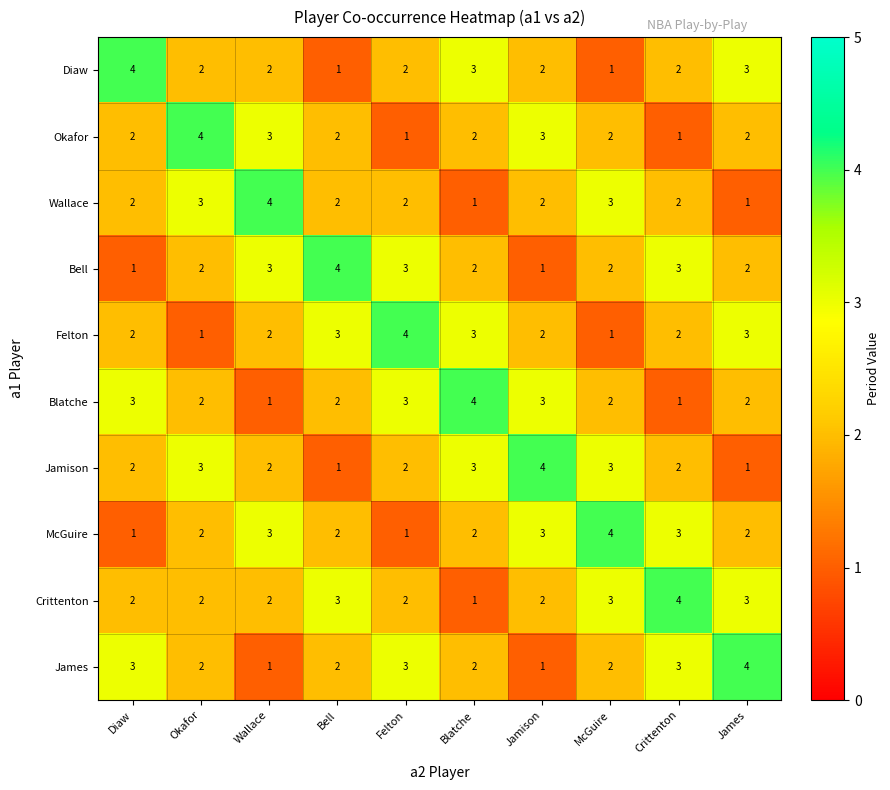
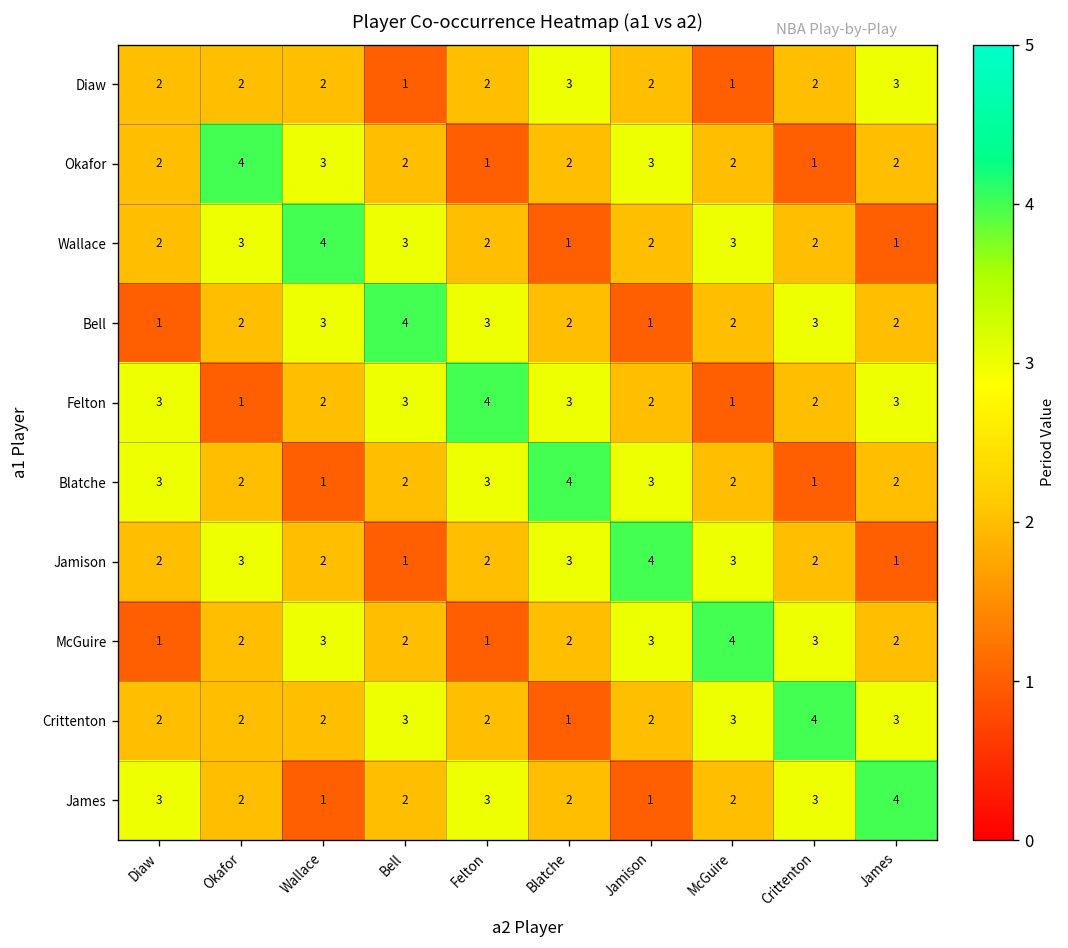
  {
    "Diaw": {
-     "Diaw": 4,
+     "Diaw": 2,
      "Okafor": 2,
      "Wallace": 2,
      "Bell": 1,
      "Felton": 2,
      "Blatche": 3,
      "Jamison": 2,
      "McGuire": 1,
      "Crittenton": 2,
      "James": 3
    },
    "Okafor": {
      "Diaw": 2,
      "Okafor": 4,
      "Wallace": 3,
      "Bell": 2,
      "Felton": 1,
      "Blatche": 2,
      "Jamison": 3,
      "McGuire": 2,
      "Crittenton": 1,
      "James": 2
    },
    "Wallace": {
      "Diaw": 2,
      "Okafor": 3,
      "Wallace": 4,
-     "Bell": 2,
+     "Bell": 3,
      "Felton": 2,
      "Blatche": 1,
      "Jamison": 2,
      "McGuire": 3,
      "Crittenton": 2,
      "James": 1
    },
    "Bell": {
      "Diaw": 1,
      "Okafor": 2,
      "Wallace": 3,
      "Bell": 4,
      "Felton": 3,
      "Blatche": 2,
      "Jamison": 1,
      "McGuire": 2,
      "Crittenton": 3,
      "James": 2
    },
    "Felton": {
-     "Diaw": 2,
+     "Diaw": 3,
      "Okafor": 1,
      "Wallace": 2,
      "Bell": 3,
      "Felton": 4,
      "Blatche": 3,
      "Jamison": 2,
      "McGuire": 1,
      "Crittenton": 2,
      "James": 3
    },
    "Blatche": {
      "Diaw": 3,
      "Okafor": 2,
      "Wallace": 1,
      "Bell": 2,
      "Felton": 3,
      "Blatche": 4,
      "Jamison": 3,
      "McGuire": 2,
      "Crittenton": 1,
      "James": 2
    },
    "Jamison": {
      "Diaw": 2,
      "Okafor": 3,
      "Wallace": 2,
      "Bell": 1,
      "Felton": 2,
      "Blatche": 3,
      "Jamison": 4,
      "McGuire": 3,
      "Crittenton": 2,
      "James": 1
    },
    "McGuire": {
      "Diaw": 1,
      "Okafor": 2,
      "Wallace": 3,
      "Bell": 2,
      "Felton": 1,
      "Blatche": 2,
      "Jamison": 3,
      "McGuire": 4,
      "Crittenton": 3,
      "James": 2
    },
    "Crittenton": {
      "Diaw": 2,
      "Okafor": 2,
      "Wallace": 2,
      "Bell": 3,
      "Felton": 2,
      "Blatche": 1,
      "Jamison": 2,
      "McGuire": 3,
      "Crittenton": 4,
      "James": 3
    },
    "James": {
      "Diaw": 3,
      "Okafor": 2,
      "Wallace": 1,
      "Bell": 2,
      "Felton": 3,
      "Blatche": 2,
      "Jamison": 1,
      "McGuire": 2,
      "Crittenton": 3,
      "James": 4
    }
  }
